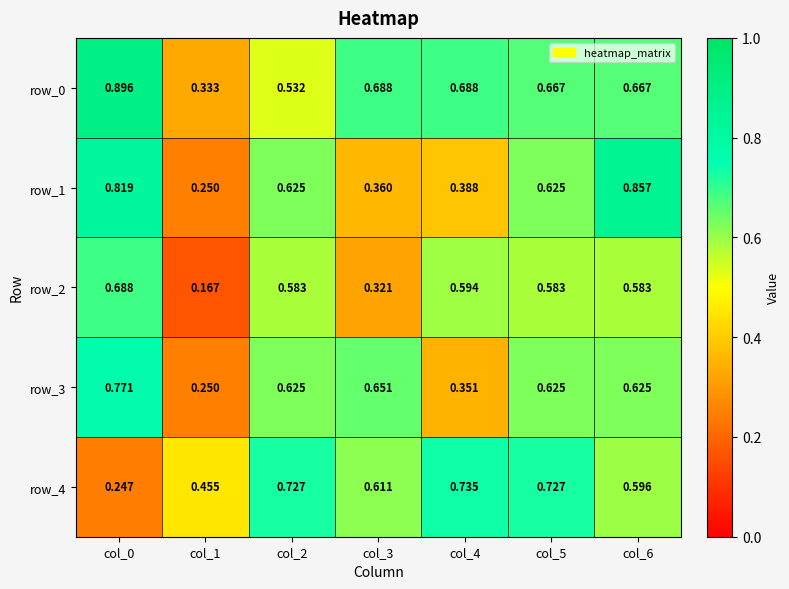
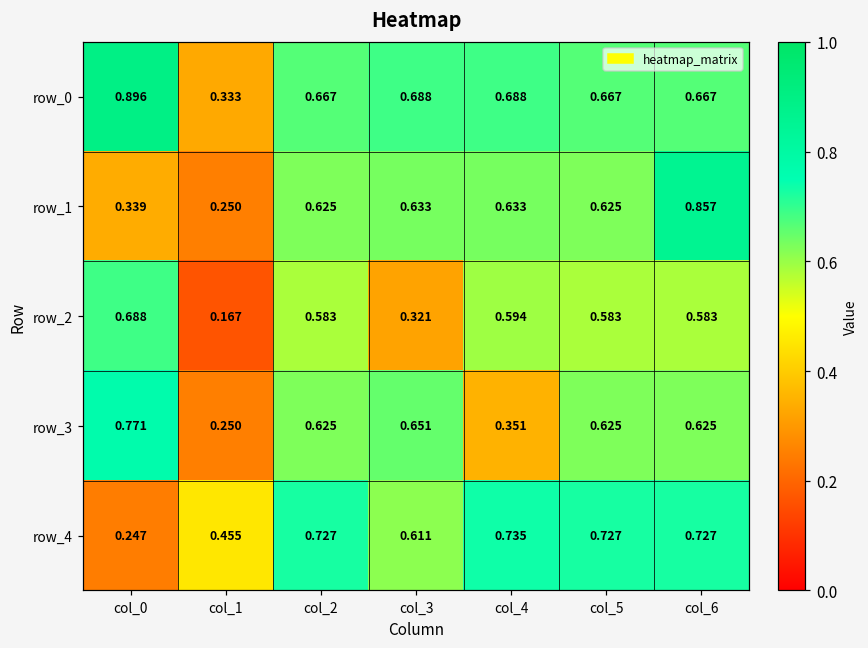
  {
    "row_0": {
      "col_0": 0.896,
      "col_1": 0.333,
-     "col_2": 0.532,
+     "col_2": 0.667,
      "col_3": 0.688,
      "col_4": 0.688,
      "col_5": 0.667,
      "col_6": 0.667
    },
    "row_1": {
-     "col_0": 0.819,
+     "col_0": 0.339,
      "col_1": 0.250,
      "col_2": 0.625,
-     "col_3": 0.360,
-     "col_4": 0.388,
+     "col_3": 0.633,
+     "col_4": 0.633,
      "col_5": 0.625,
      "col_6": 0.857
    },
    "row_2": {
      "col_0": 0.688,
      "col_1": 0.167,
      "col_2": 0.583,
      "col_3": 0.321,
      "col_4": 0.594,
      "col_5": 0.583,
      "col_6": 0.583
    },
    "row_3": {
      "col_0": 0.771,
      "col_1": 0.250,
      "col_2": 0.625,
      "col_3": 0.651,
      "col_4": 0.351,
      "col_5": 0.625,
      "col_6": 0.625
    },
    "row_4": {
      "col_0": 0.247,
      "col_1": 0.455,
      "col_2": 0.727,
      "col_3": 0.611,
      "col_4": 0.735,
      "col_5": 0.727,
-     "col_6": 0.596
+     "col_6": 0.727
    }
  }
